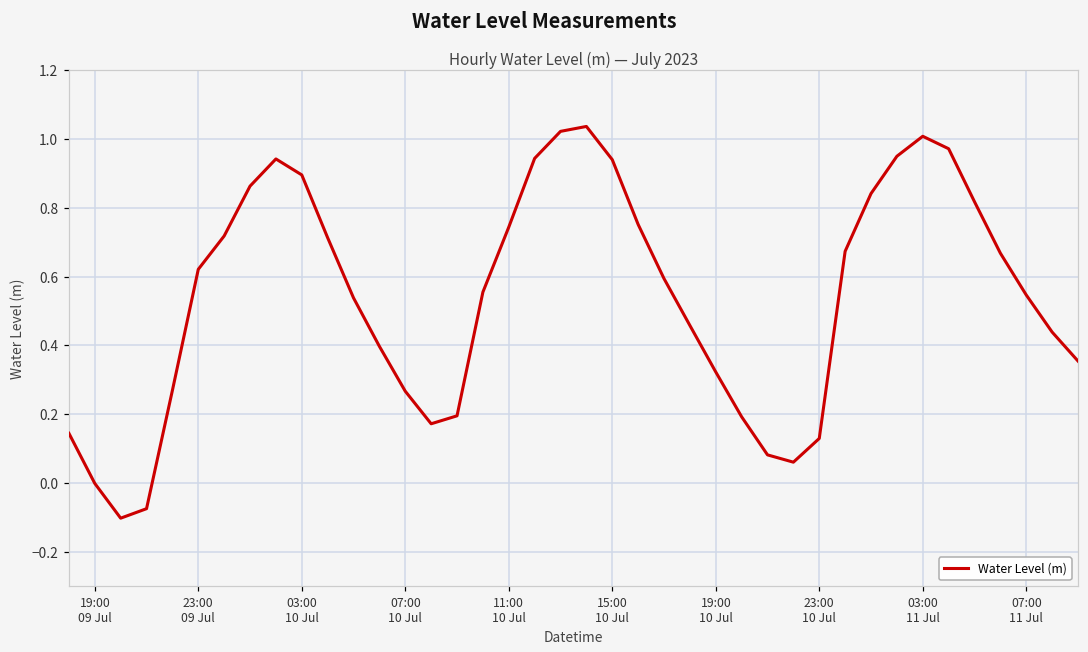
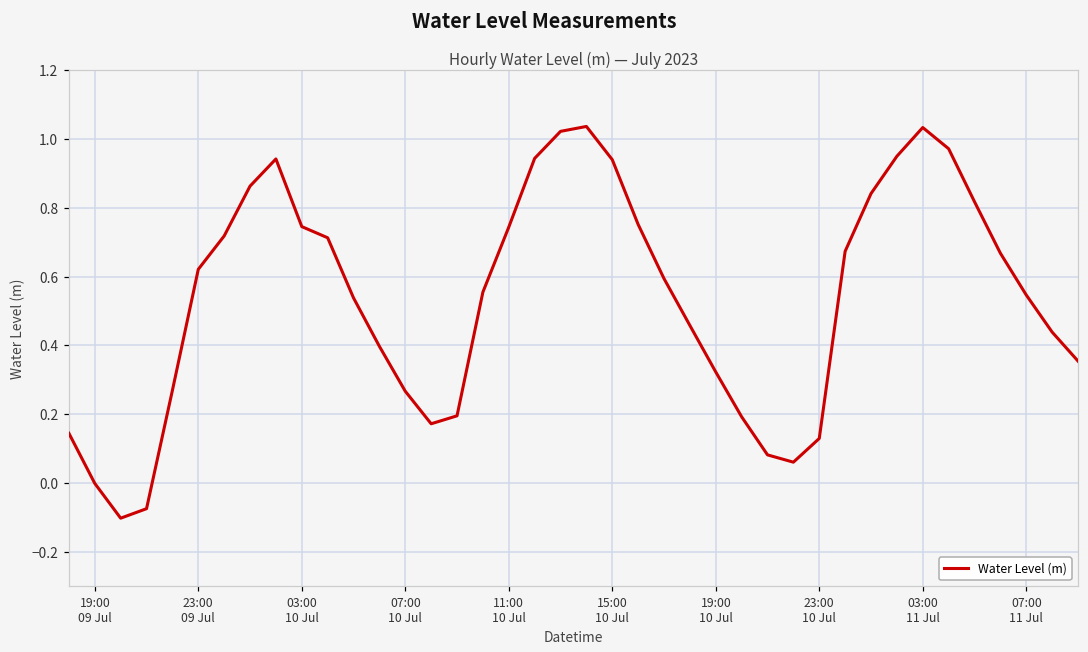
  {
    "19:00 09 Jul": 0.00,
    "23:00 09 Jul": 0.62,
-   "03:00 10 Jul": 0.90,
+   "03:00 10 Jul": 0.75,
    "07:00 10 Jul": 0.27,
    "11:00 10 Jul": 0.74,
    "15:00 10 Jul": 0.94,
    "19:00 10 Jul": 0.32,
    "23:00 10 Jul": 0.13,
-   "03:00 11 Jul": 1.01,
+   "03:00 11 Jul": 1.03,
    "07:00 11 Jul": 0.55
  }
